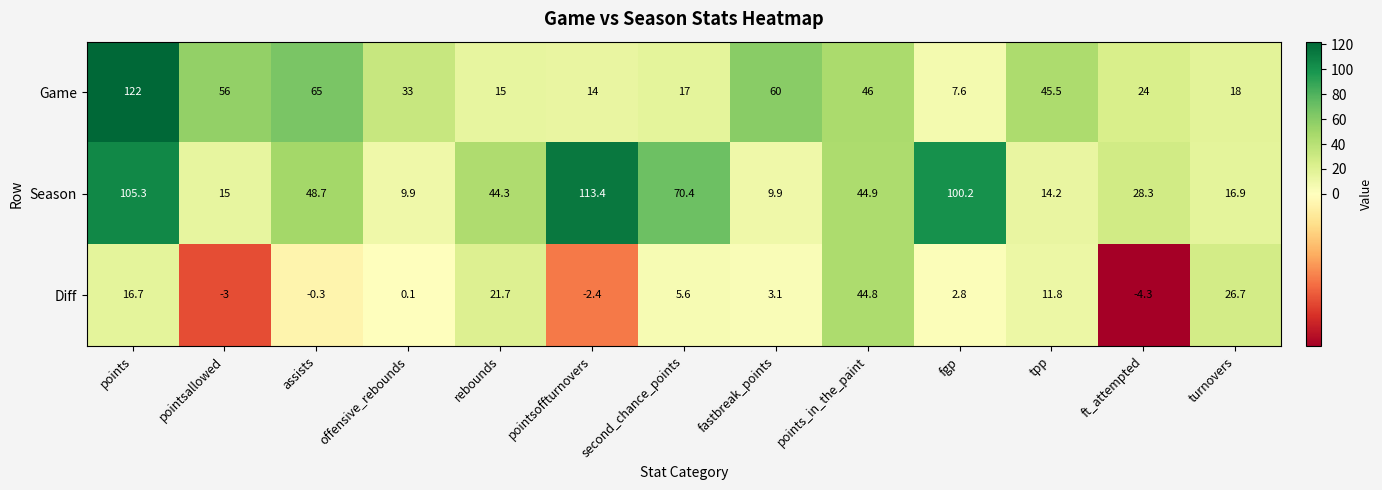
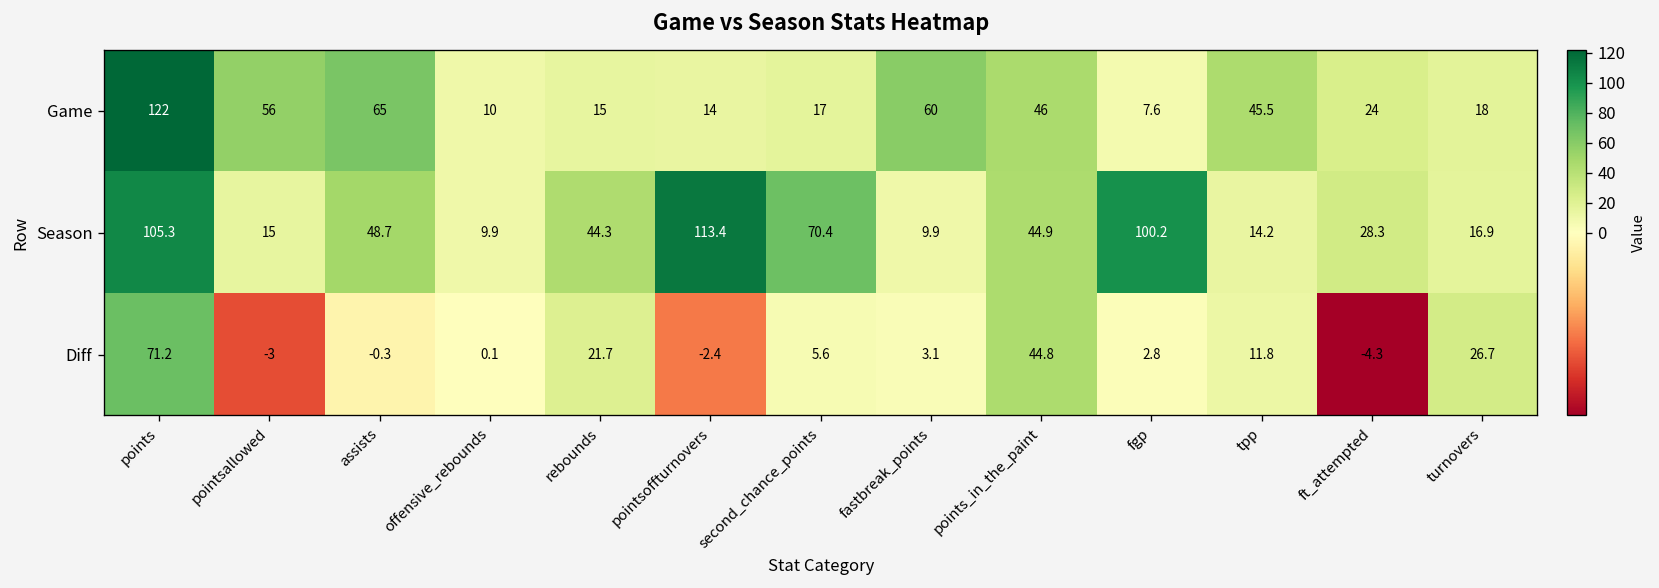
  {
    "Game": {
      "points": 122,
      "pointsallowed": 56,
      "assists": 65,
-     "offensive_rebounds": 33,
+     "offensive_rebounds": 10,
      "rebounds": 15,
      "pointsoffturnovers": 14,
      "second_chance_points": 17,
      "fastbreak_points": 60,
      "points_in_the_paint": 46,
      "fgp": 7.6,
      "tpp": 45.5,
      "ft_attempted": 24,
      "turnovers": 18
    },
    "Season": {
      "points": 105.3,
      "pointsallowed": 15,
      "assists": 48.7,
      "offensive_rebounds": 9.9,
      "rebounds": 44.3,
      "pointsoffturnovers": 113.4,
      "second_chance_points": 70.4,
      "fastbreak_points": 9.9,
      "points_in_the_paint": 44.9,
      "fgp": 100.2,
      "tpp": 14.2,
      "ft_attempted": 28.3,
      "turnovers": 16.9
    },
    "Diff": {
-     "points": 16.7,
+     "points": 71.2,
      "pointsallowed": -3,
      "assists": -0.3,
      "offensive_rebounds": 0.1,
      "rebounds": 21.7,
      "pointsoffturnovers": -2.4,
      "second_chance_points": 5.6,
      "fastbreak_points": 3.1,
      "points_in_the_paint": 44.8,
      "fgp": 2.8,
      "tpp": 11.8,
      "ft_attempted": -4.3,
      "turnovers": 26.7
    }
  }
